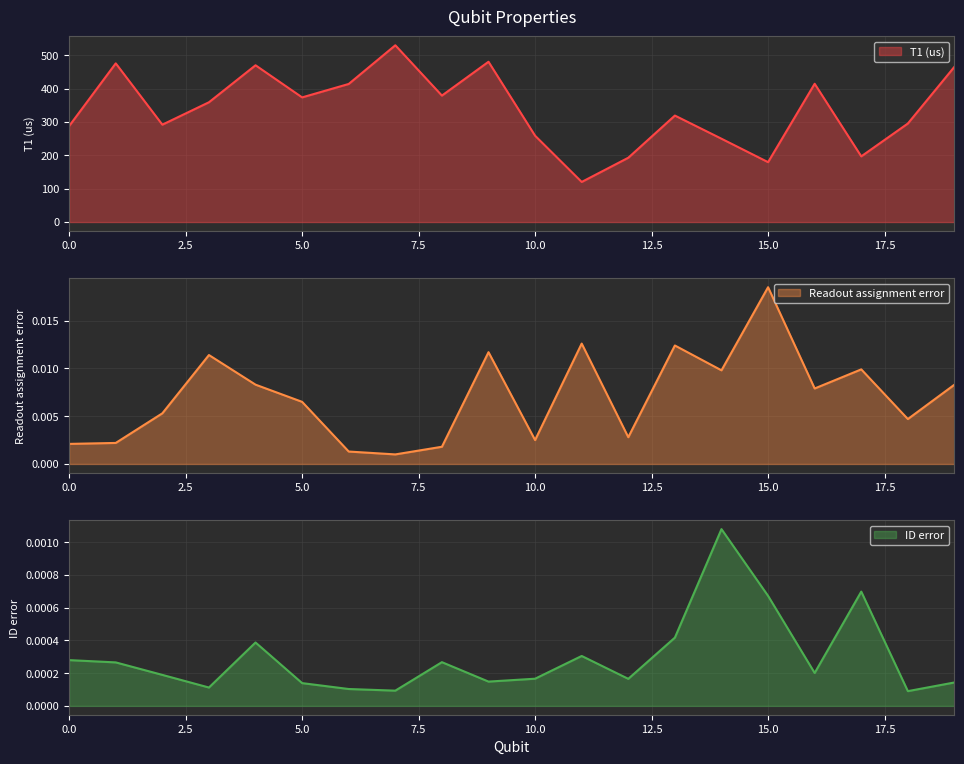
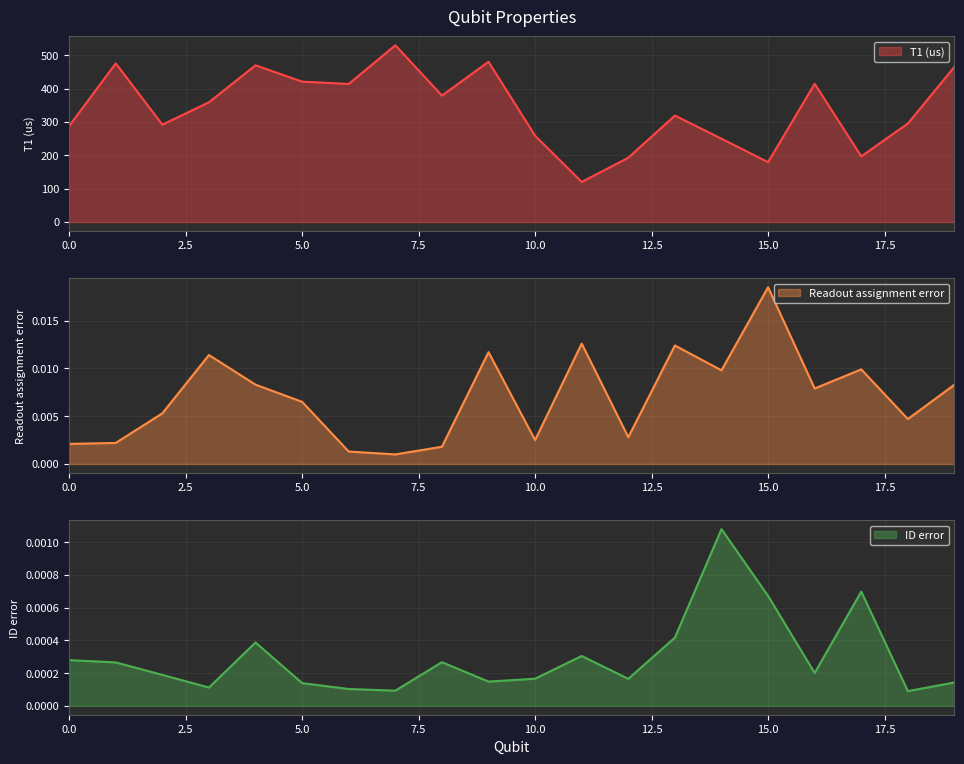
  {
    "Qubit Properties": {
      "0.0": 290,
-     "5.0": 370,
+     "5.0": 420,
      "10.0": 260,
      "15.0": 180
    }
  }
